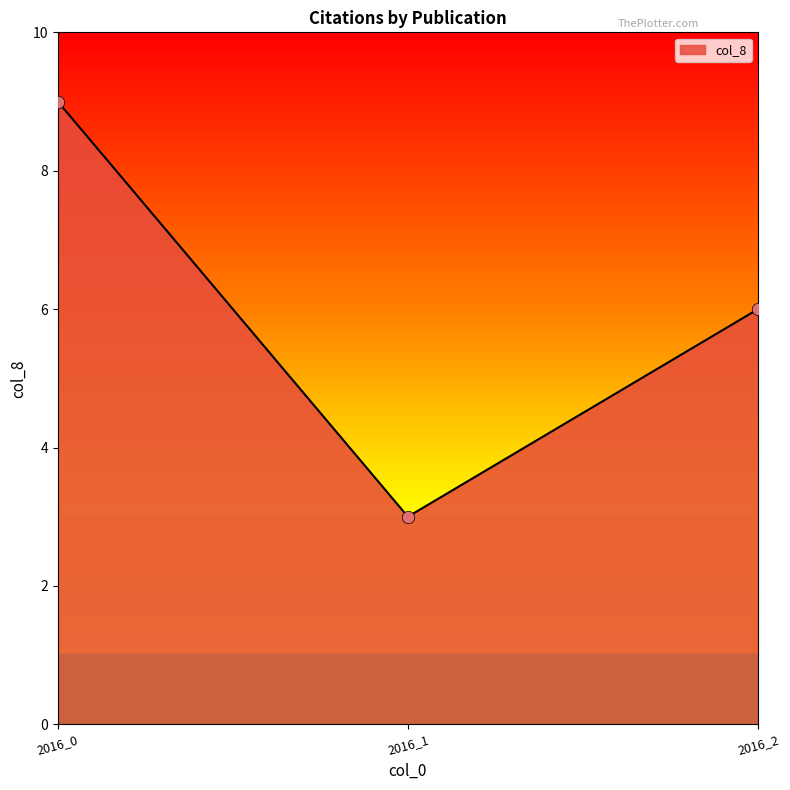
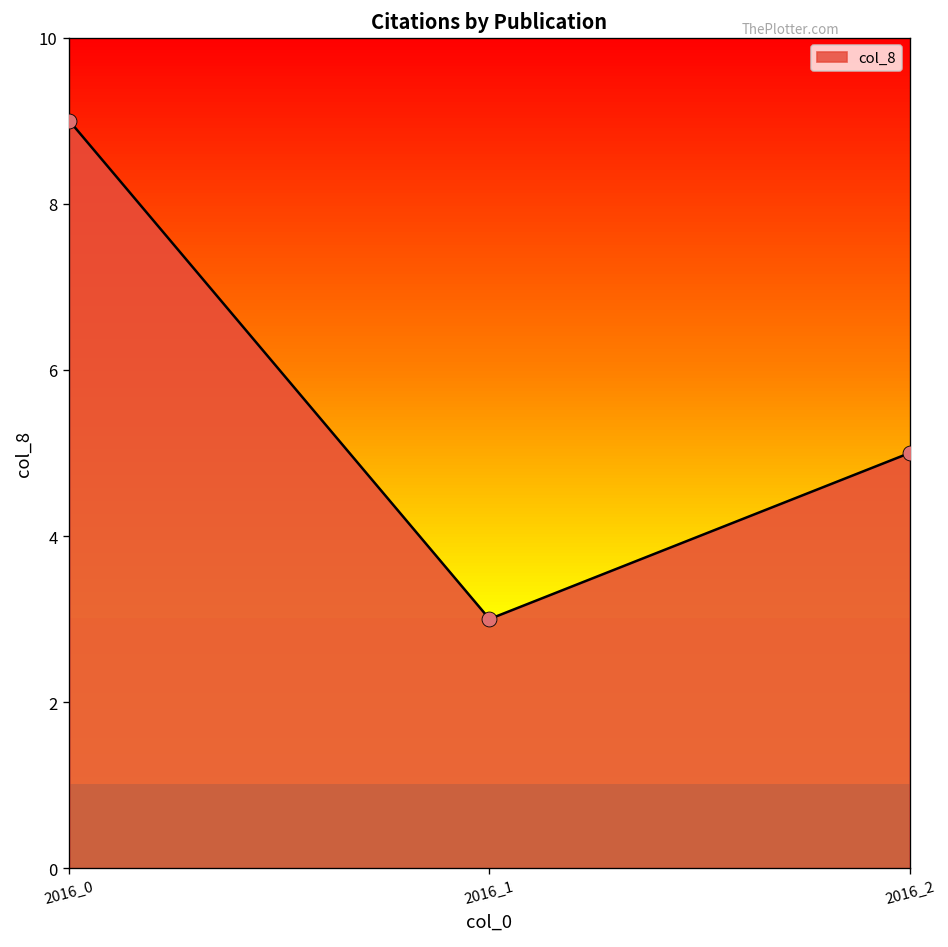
  {
    "2016_0": 9,
    "2016_1": 3,
-   "2016_2": 6
+   "2016_2": 5
  }
